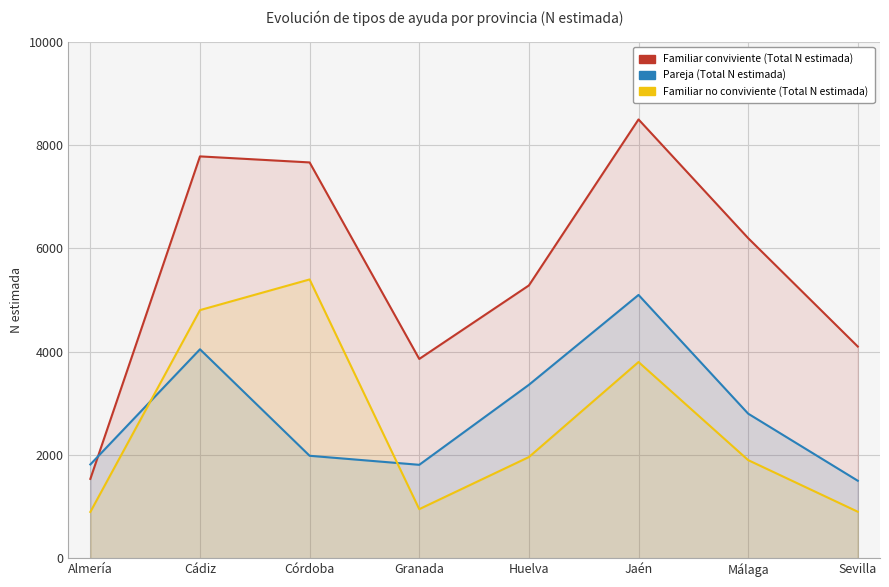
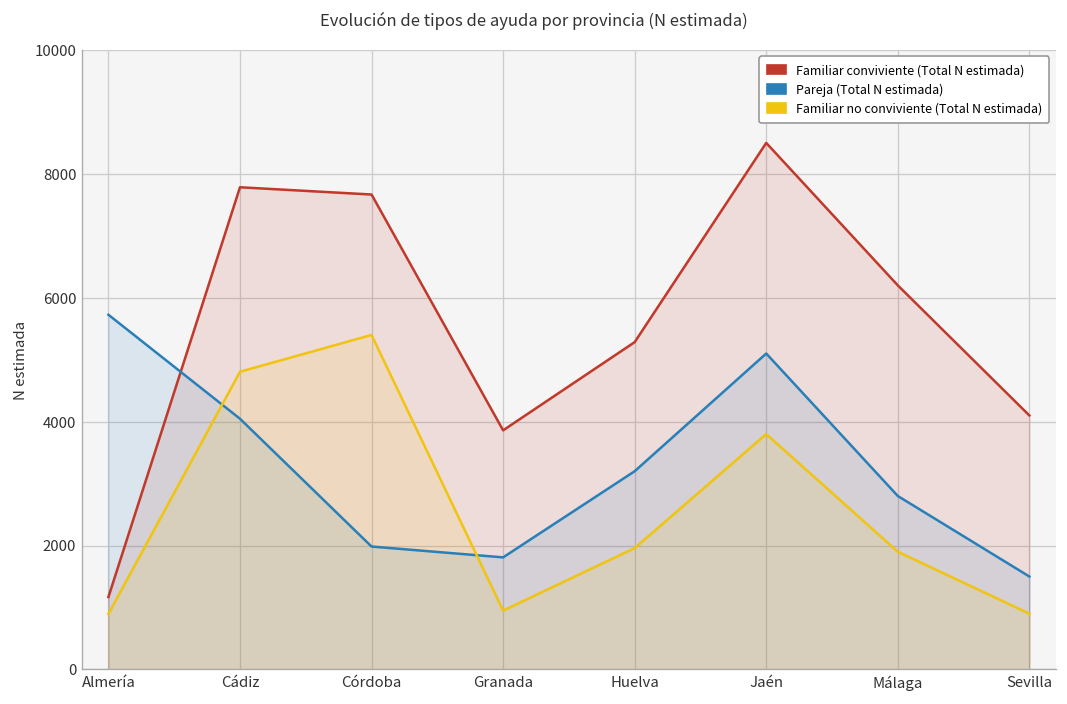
  {
    "Familiar conviviente (Total N estimada)": {
-     "Almería": 1500,
+     "Almería": 1200,
      "Cádiz": 7800,
      "Córdoba": 7700,
      "Granada": 3900,
      "Huelva": 5300,
      "Jaén": 8500,
      "Málaga": 6200,
      "Sevilla": 4100
    },
    "Pareja (Total N estimada)": {
-     "Almería": 1800,
+     "Almería": 5700,
      "Cádiz": 4000,
      "Córdoba": 2000,
      "Granada": 1800,
-     "Huelva": 3400,
+     "Huelva": 3200,
      "Jaén": 5100,
      "Málaga": 2800,
      "Sevilla": 1500
    },
    "Familiar no conviviente (Total N estimada)": {
      "Almería": 900,
      "Cádiz": 4800,
      "Córdoba": 5400,
      "Granada": 1000,
      "Huelva": 2000,
      "Jaén": 3800,
      "Málaga": 1900,
      "Sevilla": 900
    }
  }
